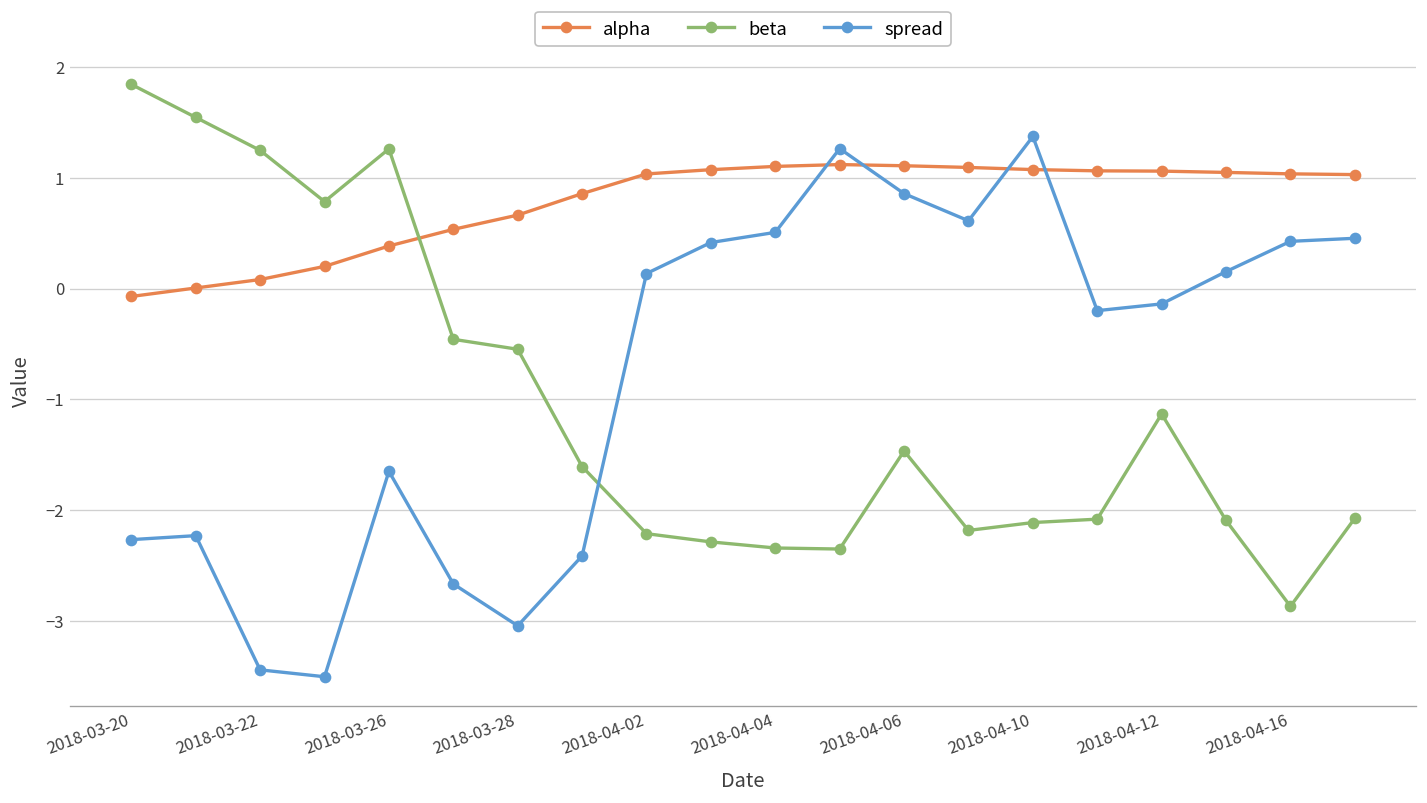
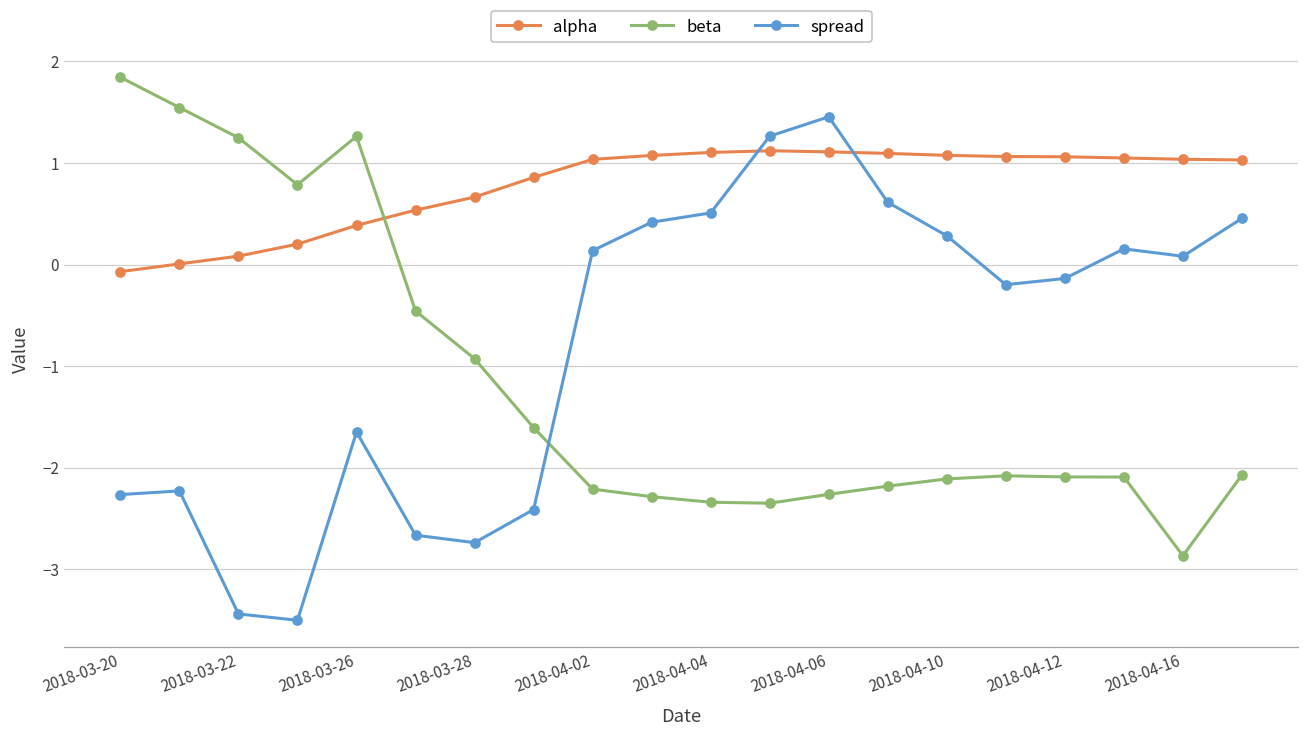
  {
    "alpha": {
      "2018-03-20": -0.1,
      "2018-03-22": 0.1,
      "2018-03-26": 0.4,
      "2018-03-28": 0.7,
      "2018-04-02": 1.0,
      "2018-04-04": 1.1,
      "2018-04-06": 1.1,
      "2018-04-10": 1.1,
      "2018-04-12": 1.1,
      "2018-04-16": 1.0
    },
    "beta": {
      "2018-03-20": 1.8,
      "2018-03-22": 1.2,
      "2018-03-26": 1.3,
-     "2018-03-28": -0.5,
+     "2018-03-28": -0.9,
      "2018-04-02": -2.2,
      "2018-04-04": -2.3,
-     "2018-04-06": -1.5,
+     "2018-04-06": -2.3,
      "2018-04-10": -2.1,
-     "2018-04-12": -1.1,
+     "2018-04-12": -2.1,
      "2018-04-16": -2.9
    },
    "spread": {
      "2018-03-20": -2.3,
      "2018-03-22": -3.4,
      "2018-03-26": -1.6,
-     "2018-03-28": -3.0,
+     "2018-03-28": -2.7,
      "2018-04-02": 0.1,
      "2018-04-04": 0.5,
-     "2018-04-06": 0.9,
-     "2018-04-10": 1.4,
+     "2018-04-06": 1.5,
+     "2018-04-10": 0.3,
      "2018-04-12": -0.1,
-     "2018-04-16": 0.4
+     "2018-04-16": 0.1
    }
  }
